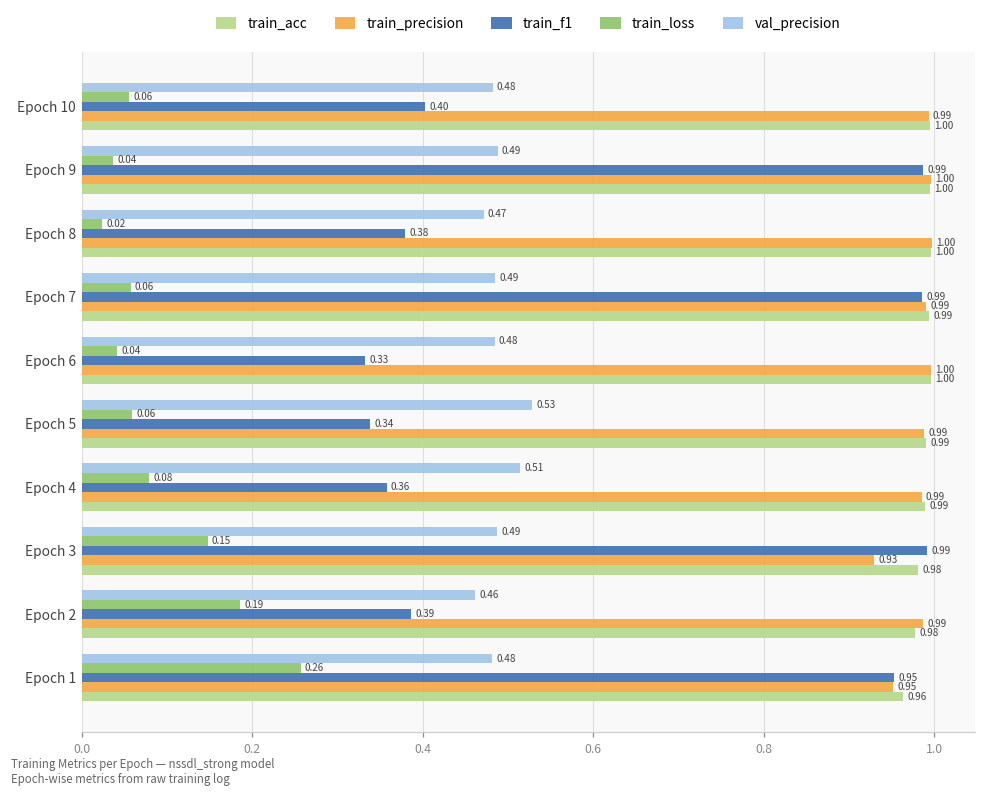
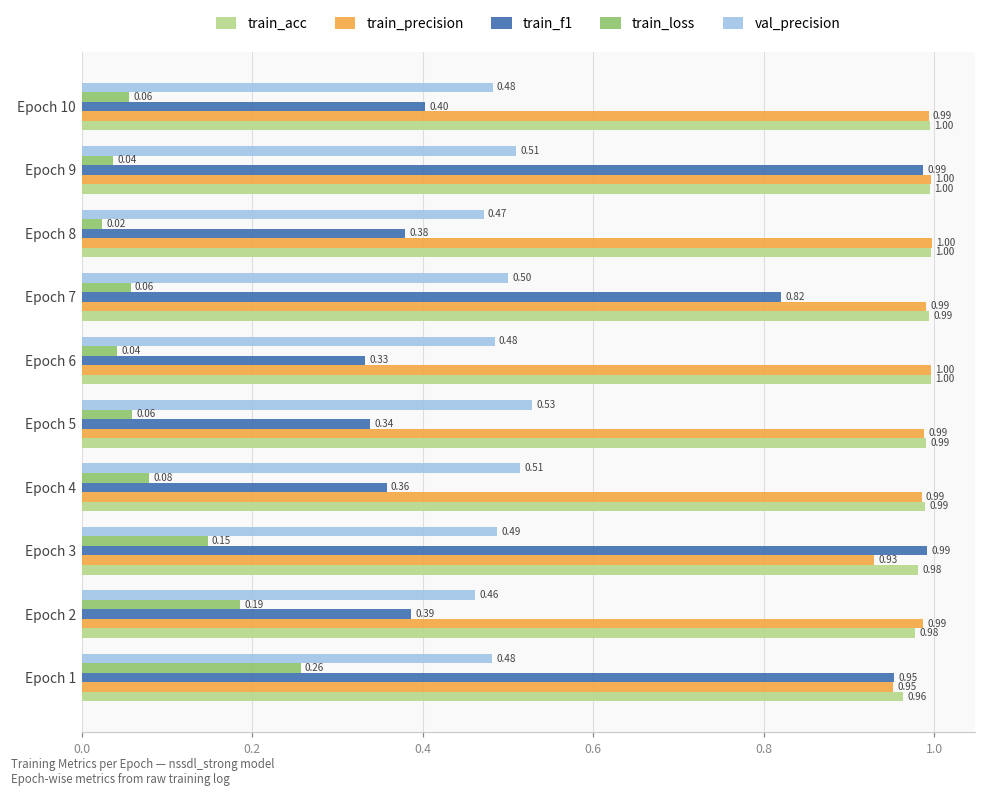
  {
    "train_precision": {
      "Epoch 10": 0.99,
      "Epoch 9": 1.00,
      "Epoch 8": 1.00,
      "Epoch 7": 0.99,
      "Epoch 6": 1.00,
      "Epoch 5": 0.99,
      "Epoch 4": 0.99,
      "Epoch 3": 0.93,
      "Epoch 2": 0.99,
      "Epoch 1": 0.95
    },
    "train_f1": {
      "Epoch 10": 0.40,
      "Epoch 9": 0.99,
      "Epoch 8": 0.38,
-     "Epoch 7": 0.99,
+     "Epoch 7": 0.82,
      "Epoch 6": 0.33,
      "Epoch 5": 0.34,
      "Epoch 4": 0.36,
      "Epoch 3": 0.99,
      "Epoch 2": 0.39,
      "Epoch 1": 0.95
    },
    "val_precision": {
      "Epoch 10": 0.48,
-     "Epoch 9": 0.49,
+     "Epoch 9": 0.51,
      "Epoch 8": 0.47,
-     "Epoch 7": 0.49,
+     "Epoch 7": 0.50,
      "Epoch 6": 0.48,
      "Epoch 5": 0.53,
      "Epoch 4": 0.51,
      "Epoch 3": 0.49,
      "Epoch 2": 0.46,
      "Epoch 1": 0.48
    }
  }
